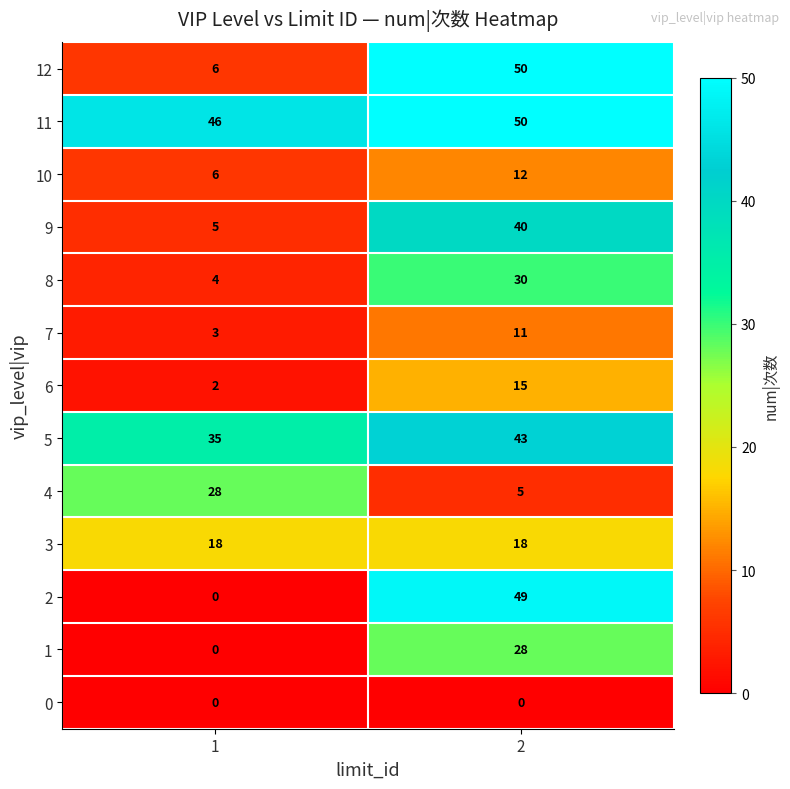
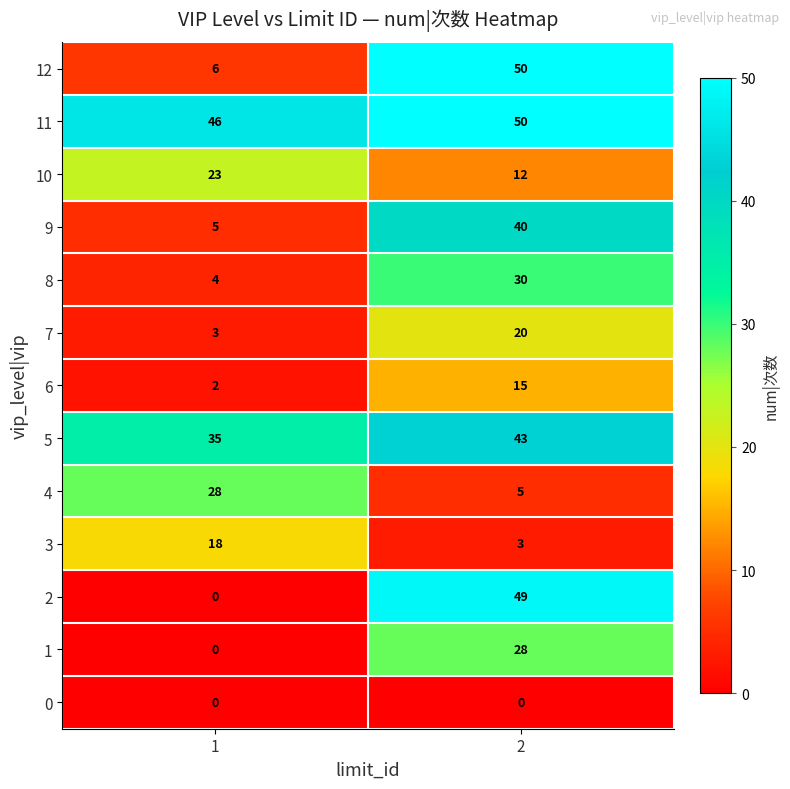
  {
    "12": {
      "1": 6,
      "2": 50
    },
    "11": {
      "1": 46,
      "2": 50
    },
    "10": {
-     "1": 6,
+     "1": 23,
      "2": 12
    },
    "9": {
      "1": 5,
      "2": 40
    },
    "8": {
      "1": 4,
      "2": 30
    },
    "7": {
      "1": 3,
-     "2": 11
+     "2": 20
    },
    "6": {
      "1": 2,
      "2": 15
    },
    "5": {
      "1": 35,
      "2": 43
    },
    "4": {
      "1": 28,
      "2": 5
    },
    "3": {
      "1": 18,
-     "2": 18
+     "2": 3
    },
    "2": {
      "1": 0,
      "2": 49
    },
    "1": {
      "1": 0,
      "2": 28
    },
    "0": {
      "1": 0,
      "2": 0
    }
  }
